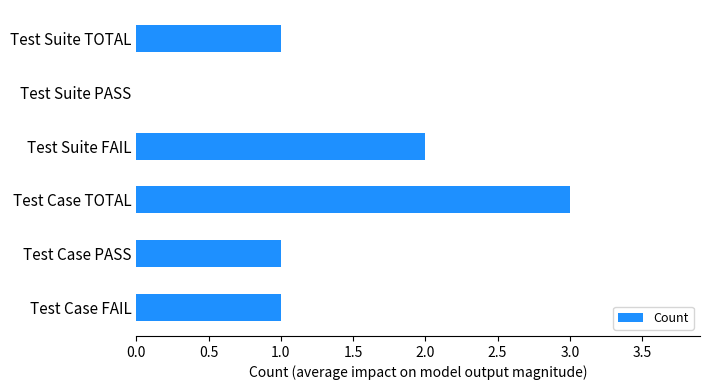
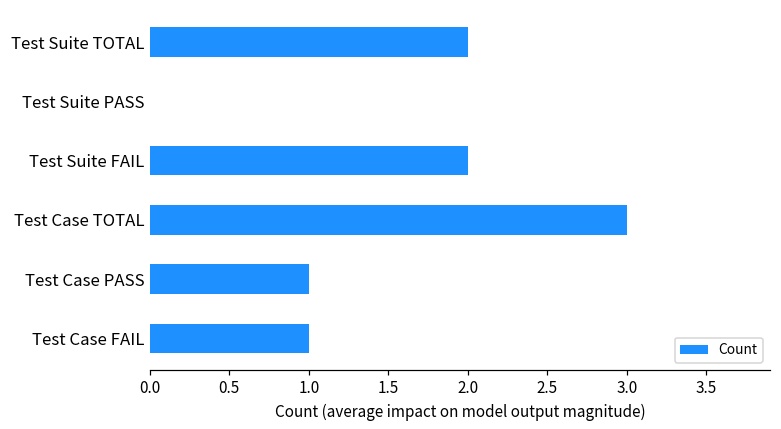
  {
-   "Test Suite TOTAL": 1,
+   "Test Suite TOTAL": 2,
    "Test Suite PASS": 0,
    "Test Suite FAIL": 2,
    "Test Case TOTAL": 3,
    "Test Case PASS": 1,
    "Test Case FAIL": 1
  }
